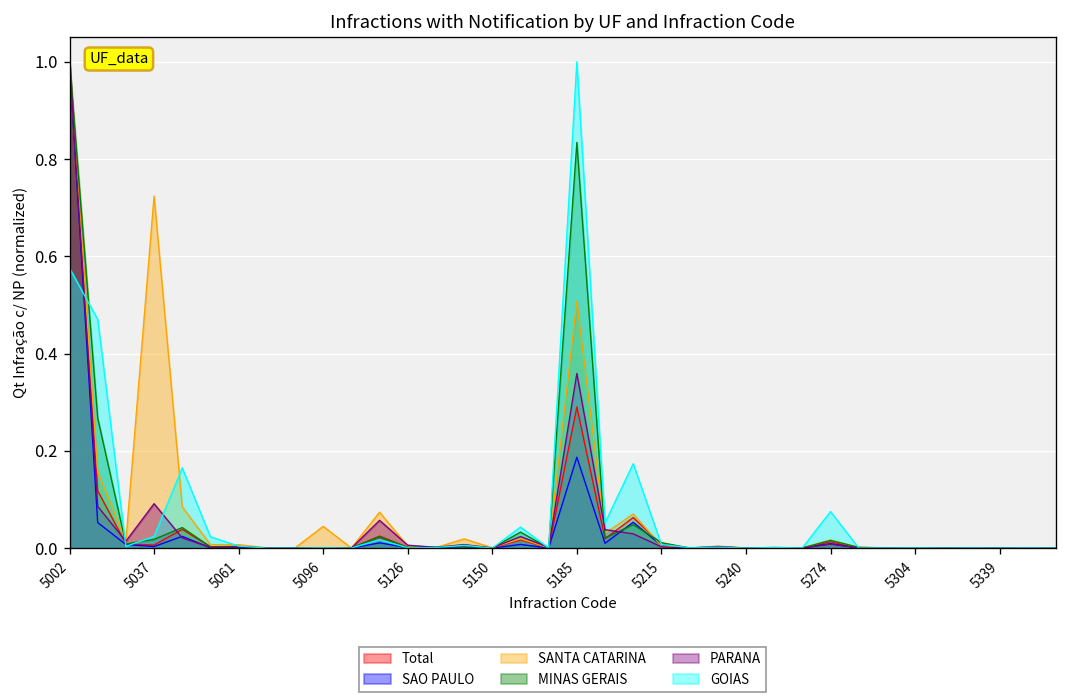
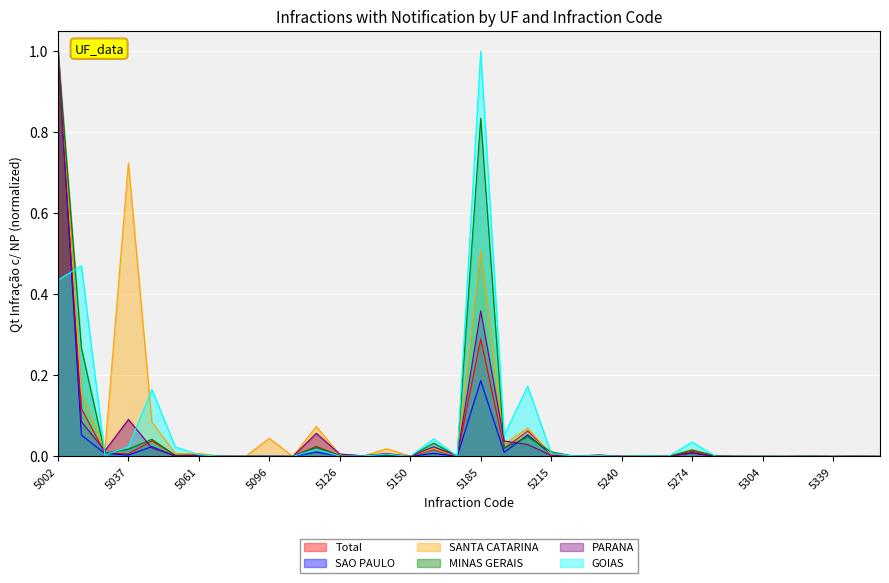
  {
    "Total": {
      "5185": 0.29
    },
    "SAO PAULO": {
      "5185": 0.19
    },
    "SANTA CATARINA": {
      "5037": 0.72,
      "5096": 0.04,
      "5185": 0.51
    },
    "MINAS GERAIS": {
      "5185": 0.83
    },
    "PARANA": {
      "5037": 0.09,
      "5185": 0.36
    },
    "GOIAS": {
-     "5002": 0.58,
+     "5002": 0.44,
      "5185": 1.00,
-     "5274": 0.08
+     "5274": 0.04
    }
  }
